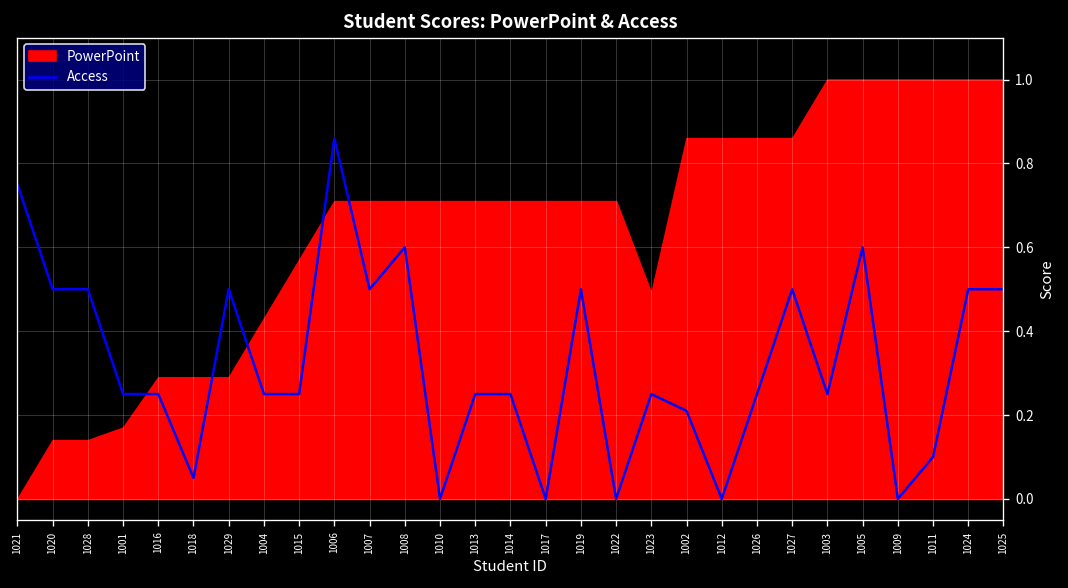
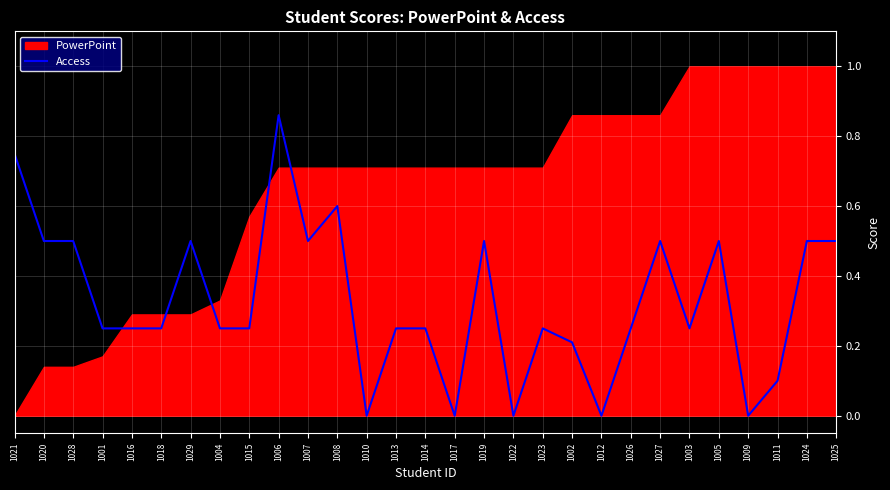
  {
    "Access": {
      "1021": 0.75,
      "1020": 0.50,
      "1028": 0.50,
      "1001": 0.25,
      "1016": 0.25,
-     "1018": 0.05,
+     "1018": 0.25,
      "1029": 0.50,
      "1004": 0.25,
      "1015": 0.25,
      "1006": 0.86,
      "1007": 0.50,
      "1008": 0.60,
      "1010": 0.00,
      "1013": 0.25,
      "1014": 0.25,
      "1017": 0.00,
      "1019": 0.50,
      "1022": 0.00,
      "1023": 0.25,
      "1002": 0.21,
      "1012": 0.00,
      "1026": 0.25,
      "1027": 0.50,
      "1003": 0.25,
-     "1005": 0.6,
+     "1005": 0.5,
      "1009": 0.00,
      "1011": 0.10,
      "1024": 0.50,
      "1025": 0.50
    },
    "PowerPoint": {
      "1021": 0.00,
      "1020": 0.14,
      "1028": 0.14,
      "1001": 0.17,
      "1016": 0.29,
      "1018": 0.29,
      "1029": 0.29,
-     "1004": 0.43,
+     "1004": 0.33,
      "1015": 0.57,
      "1006": 0.71,
      "1007": 0.71,
      "1008": 0.71,
      "1010": 0.71,
      "1013": 0.71,
      "1014": 0.71,
      "1017": 0.71,
      "1019": 0.71,
      "1022": 0.71,
-     "1023": 0.49,
+     "1023": 0.71,
      "1002": 0.86,
      "1012": 0.86,
      "1026": 0.86,
      "1027": 0.86,
      "1003": 1.00,
      "1005": 1.00,
      "1009": 1.00,
      "1011": 1.00,
      "1024": 1.00,
      "1025": 1.00
    }
  }
